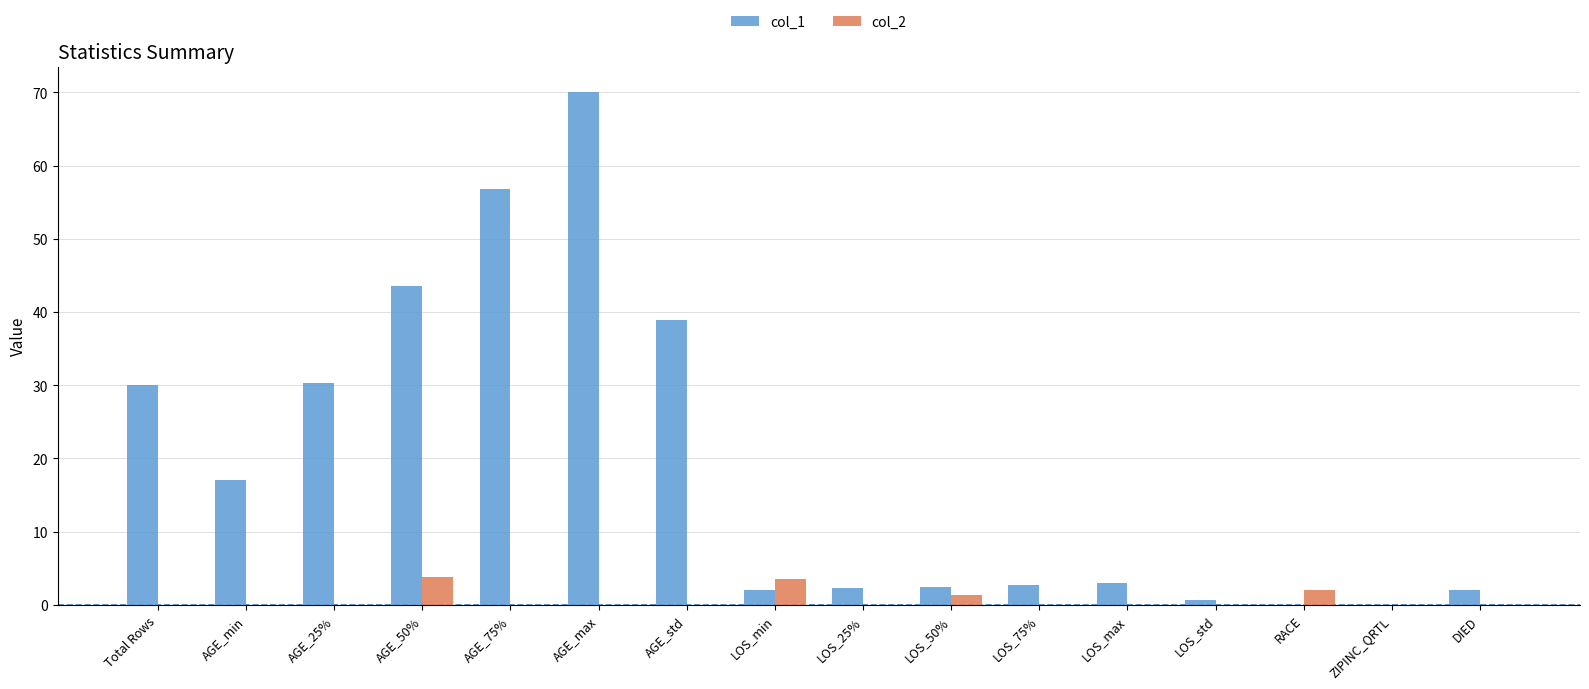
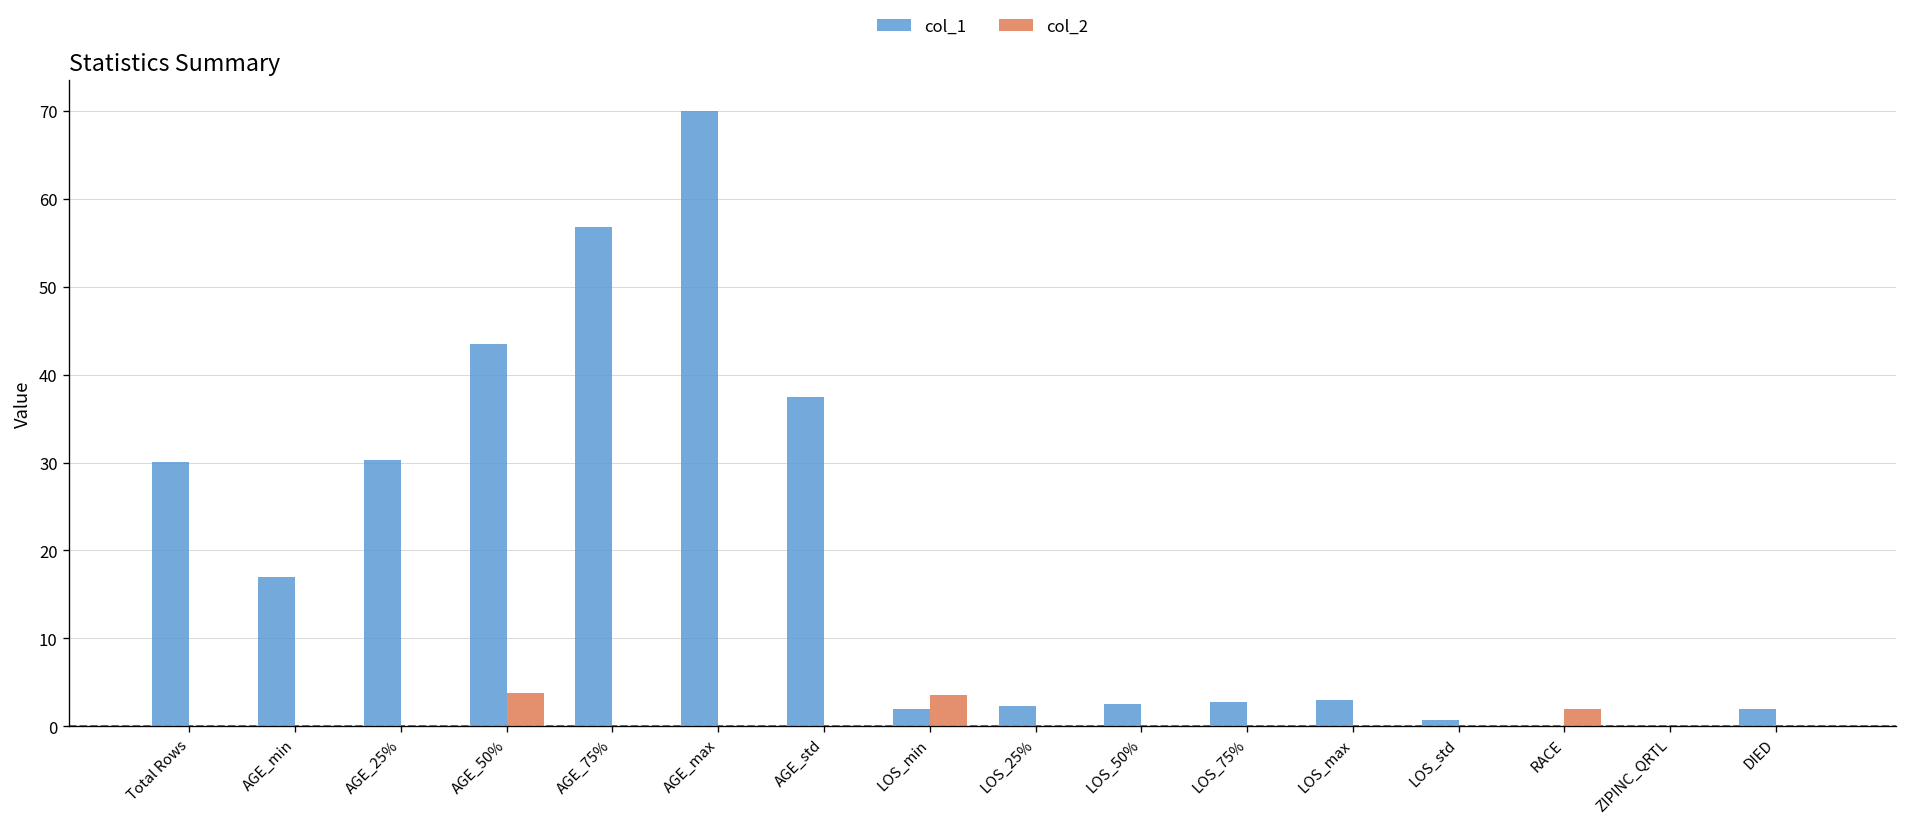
  {
    "col_1": {
      "Total Rows": 30,
      "AGE_min": 17,
      "AGE_25%": 30,
      "AGE_50%": 44,
      "AGE_75%": 57,
      "AGE_max": 70,
-     "AGE_std": 39,
+     "AGE_std": 37,
      "LOS_min": 2,
      "LOS_25%": 2,
      "LOS_50%": 3,
      "LOS_75%": 3,
      "LOS_max": 3,
      "LOS_std": 1,
      "RACE": 0,
      "ZIPINC_QRTL": 0,
      "DIED": 2
    },
    "col_2": {
      "Total Rows": 0,
      "AGE_min": 0,
      "AGE_25%": 0,
      "AGE_50%": 4,
      "AGE_75%": 0,
      "AGE_max": 0,
      "AGE_std": 0,
      "LOS_min": 4,
      "LOS_25%": 0,
-     "LOS_50%": 1,
+     "LOS_50%": 0,
      "LOS_75%": 0,
      "LOS_max": 0,
      "LOS_std": 0,
      "RACE": 2,
      "ZIPINC_QRTL": 0,
      "DIED": 0
    }
  }
